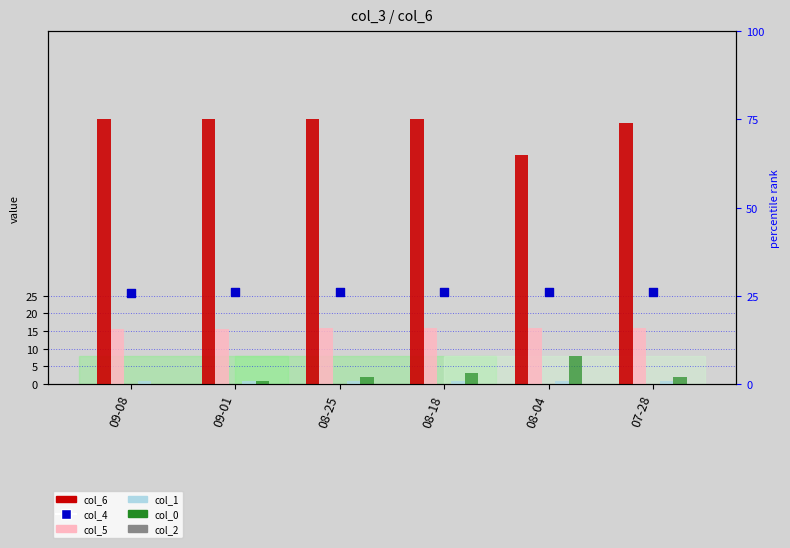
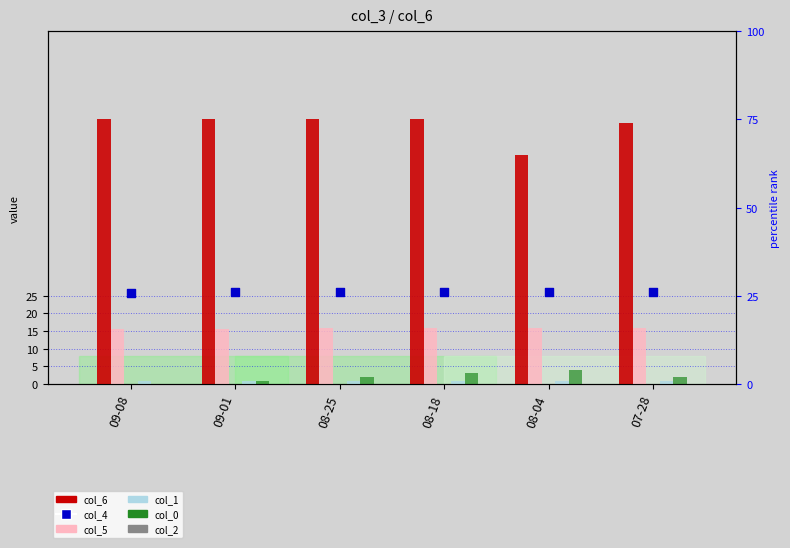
  {
    "col_6": {
      "09-08": 75,
      "09-01": 75,
      "08-25": 75,
      "08-18": 75,
      "08-04": 65,
      "07-28": 74
    },
    "col_5": {
      "09-08": 16,
      "09-01": 16,
      "08-25": 16,
      "08-18": 16,
      "08-04": 16,
      "07-28": 16
    },
    "col_1": {
      "09-08": 1,
      "09-01": 1,
      "08-25": 1,
      "08-18": 1,
      "08-04": 1,
      "07-28": 1
    },
    "col_0": {
      "09-08": 0,
      "09-01": 1,
      "08-25": 2,
      "08-18": 3,
-     "08-04": 8,
+     "08-04": 4,
      "07-28": 2
    }
  }
